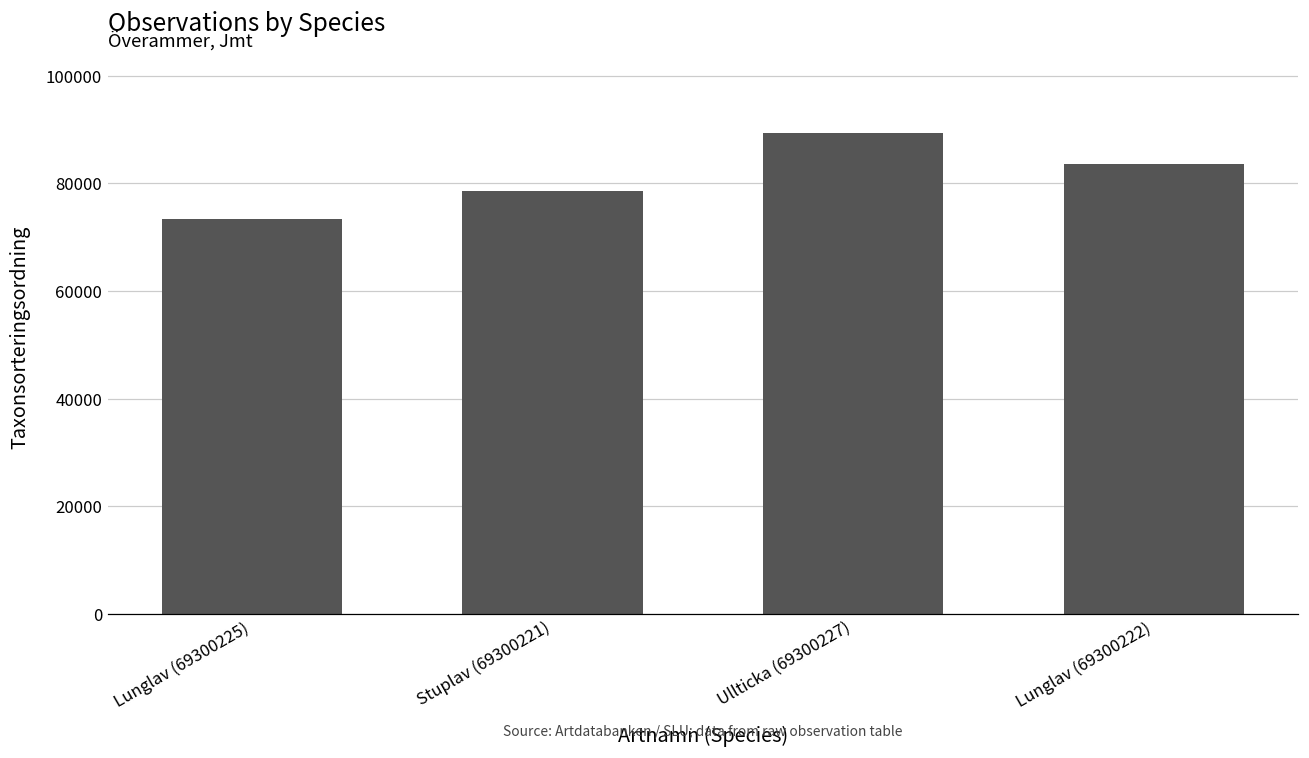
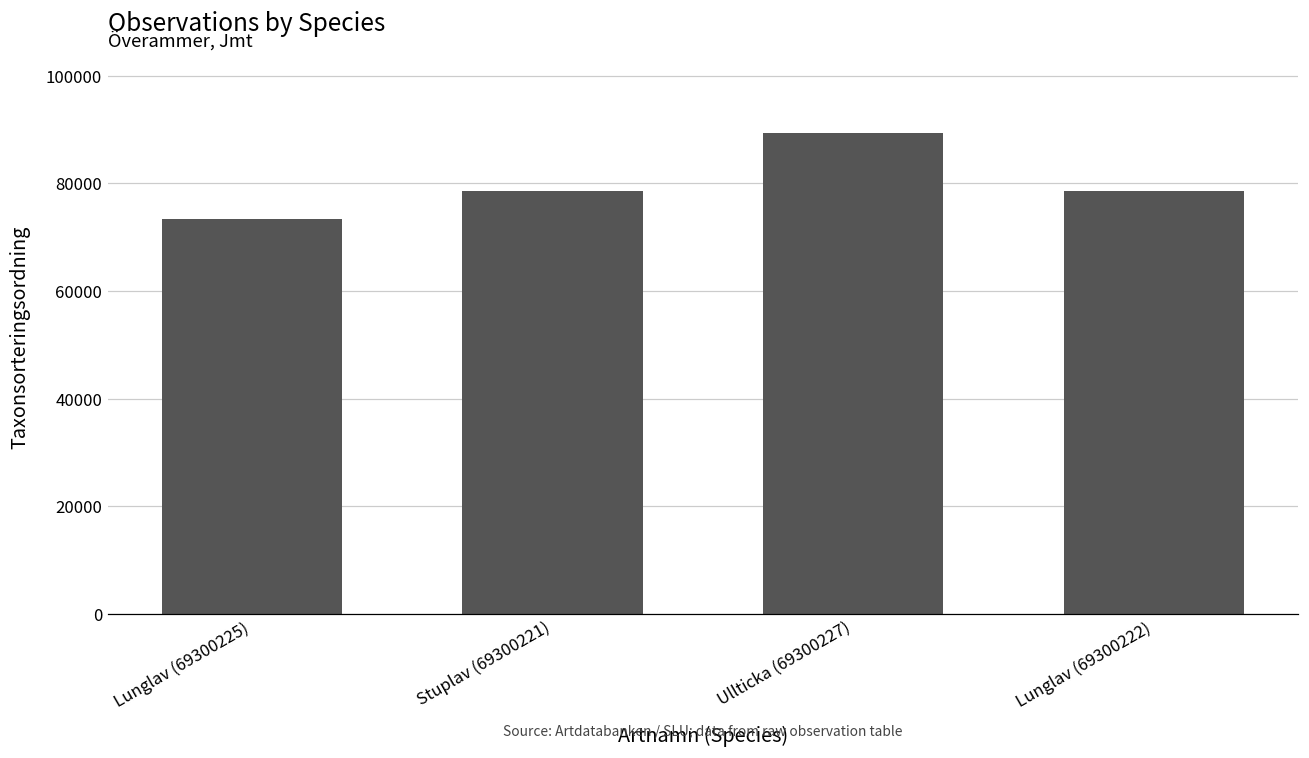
  {
    "Lunglav (69300225)": 73000,
    "Stuplav (69300221)": 79000,
    "Ullticka (69300227)": 89000,
-   "Lunglav (69300222)": 84000
+   "Lunglav (69300222)": 79000
  }
